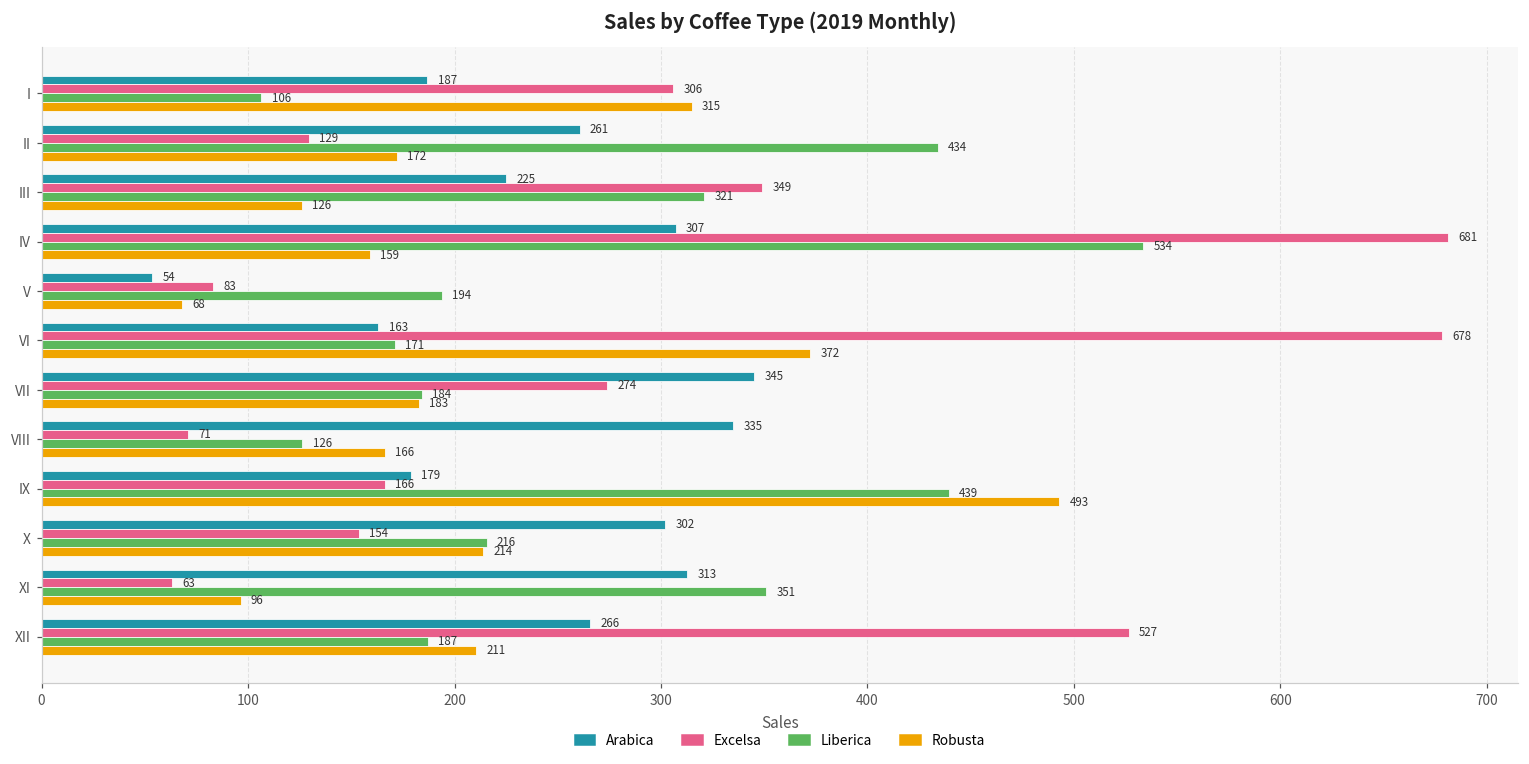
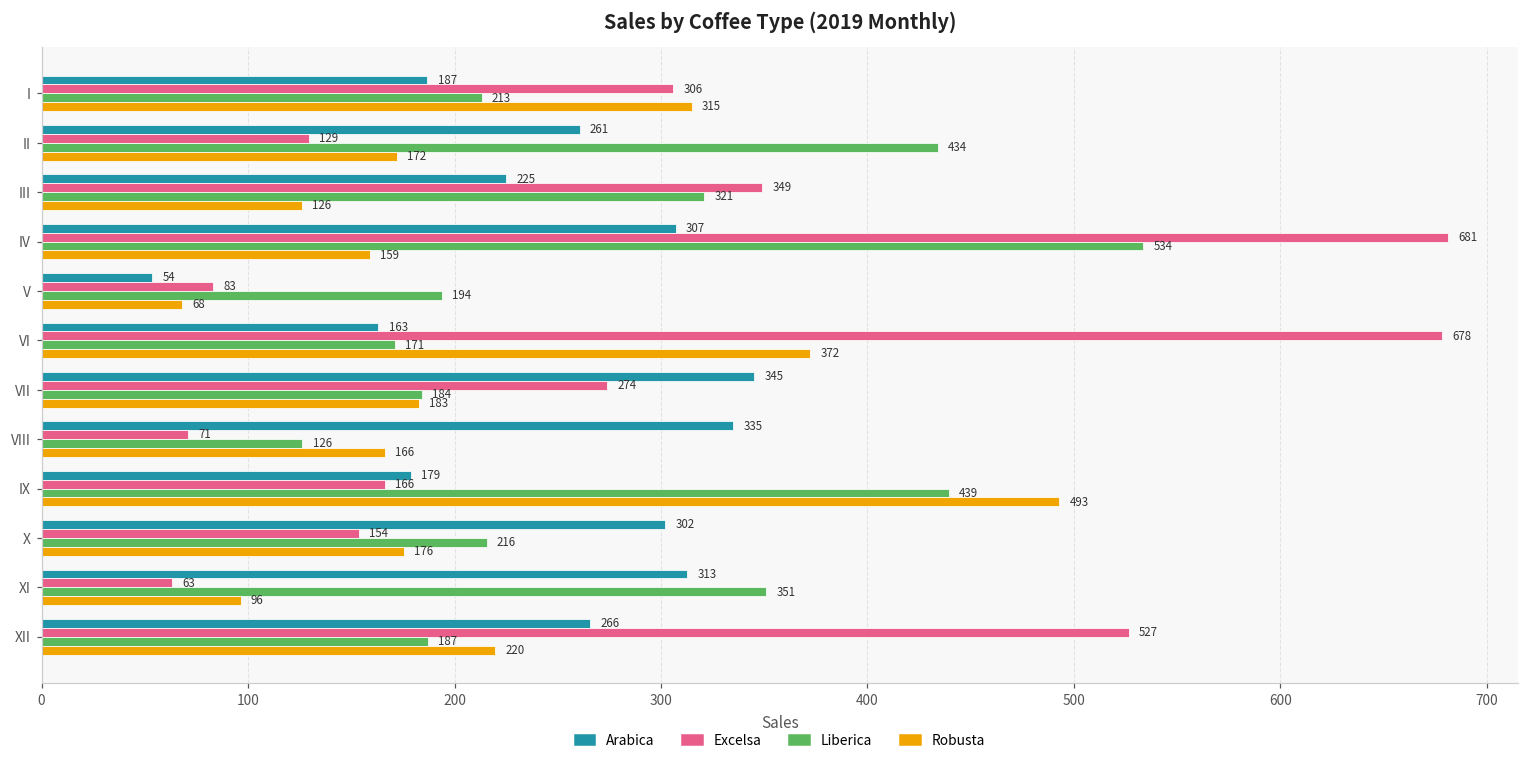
  {
    "Arabica": {
      "I": 187,
      "II": 261,
      "III": 225,
      "IV": 307,
      "V": 54,
      "VI": 163,
      "VII": 345,
      "VIII": 335,
      "IX": 179,
      "X": 302,
      "XI": 313,
      "XII": 266
    },
    "Excelsa": {
      "I": 306,
      "II": 129,
      "III": 349,
      "IV": 681,
      "V": 83,
      "VI": 678,
      "VII": 274,
      "VIII": 71,
      "IX": 166,
      "X": 154,
      "XI": 63,
      "XII": 527
    },
    "Liberica": {
-     "I": 106,
+     "I": 213,
      "II": 434,
      "III": 321,
      "IV": 534,
      "V": 194,
      "VI": 171,
      "VIII": 126,
      "IX": 439,
      "XI": 351,
      "XII": 187
    },
    "Robusta": {
      "I": 315,
      "II": 172,
      "III": 126,
      "IV": 159,
      "V": 68,
      "VI": 372,
      "VIII": 166,
      "IX": 493,
-     "X": 214,
+     "X": 176,
      "XI": 96,
-     "XII": 211
+     "XII": 220
    }
  }
